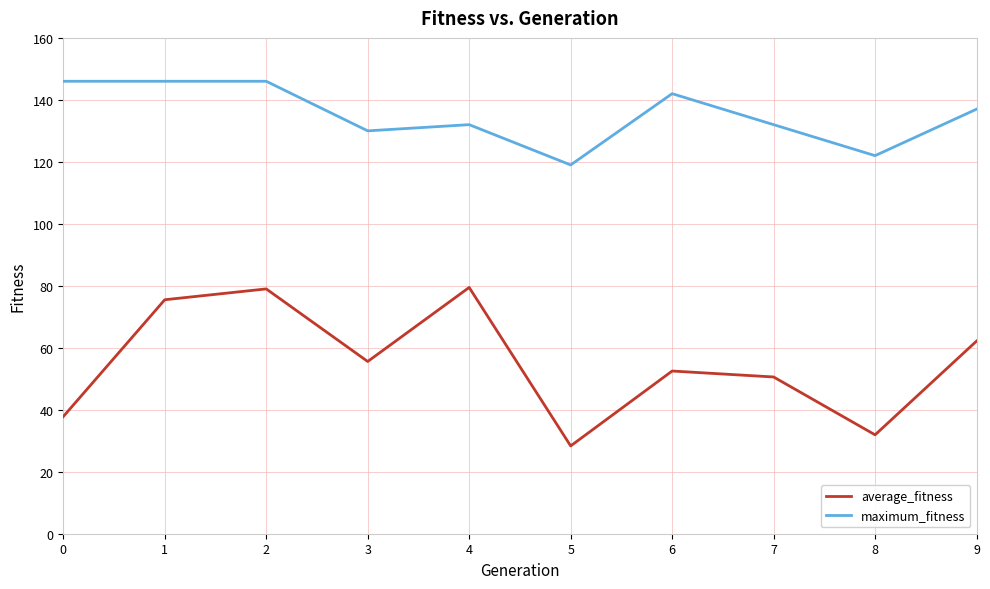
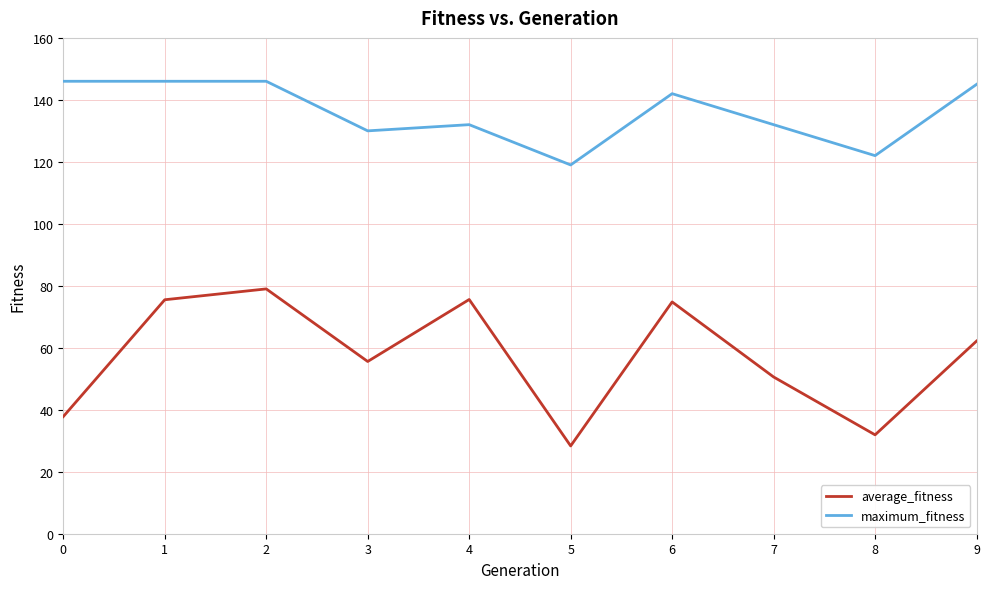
  {
    "average_fitness": {
      "0": 38,
      "1": 76,
      "2": 79,
      "3": 56,
-     "4": 79,
+     "4": 76,
      "5": 28,
-     "6": 53,
+     "6": 75,
      "7": 51,
      "8": 32,
      "9": 62
    },
    "maximum_fitness": {
      "0": 146,
      "1": 146,
      "2": 146,
      "3": 130,
      "4": 132,
      "5": 119,
      "6": 142,
      "7": 132,
      "8": 122,
-     "9": 137
+     "9": 145
    }
  }
